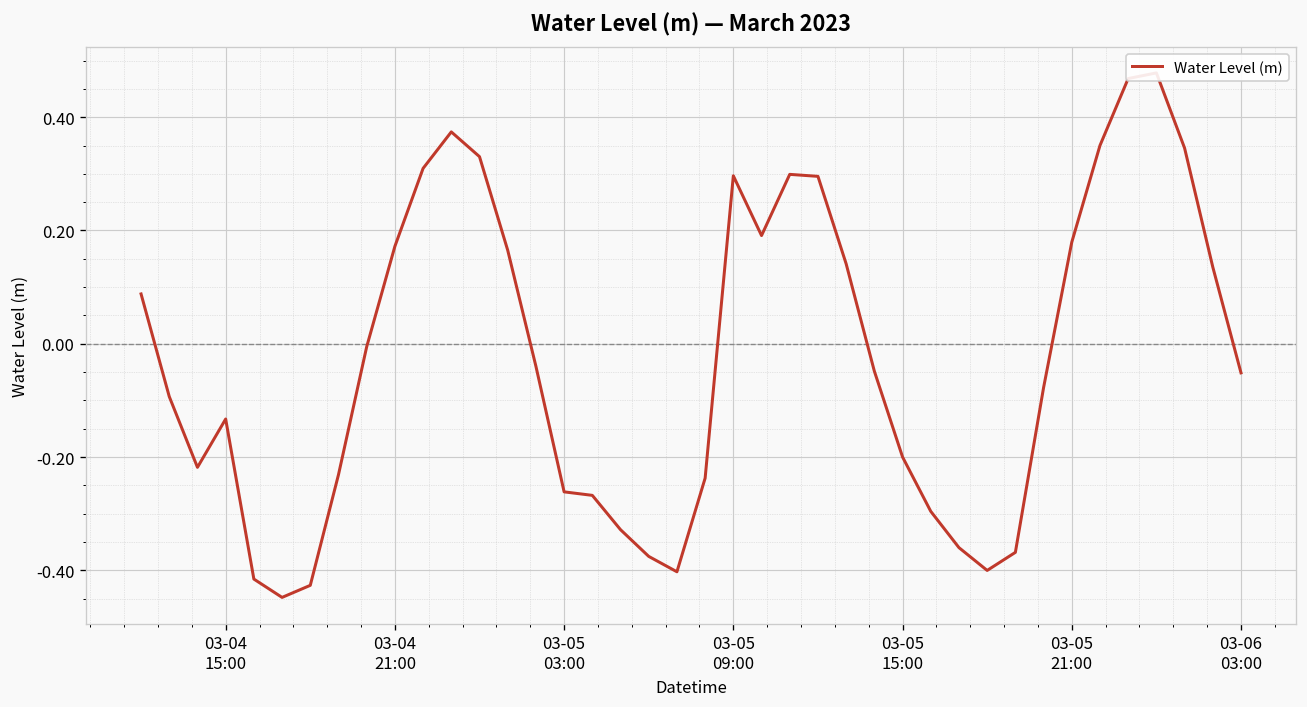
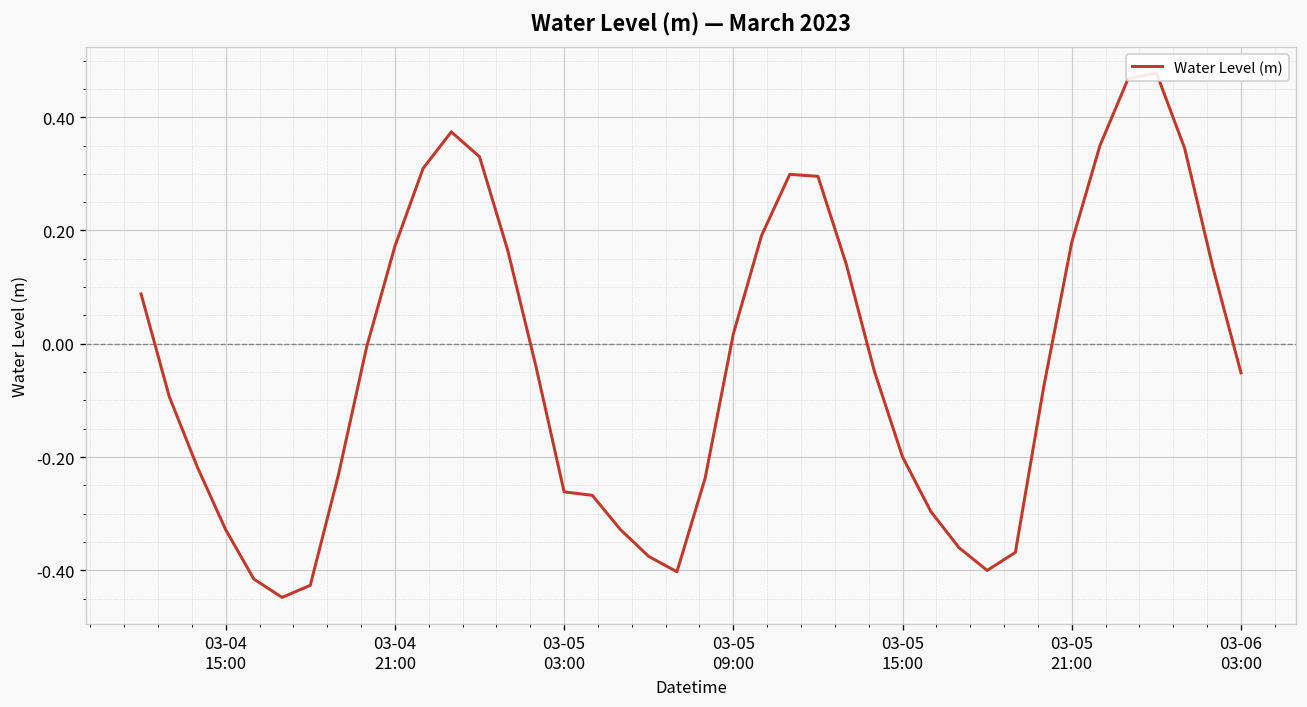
  {
-   "03-04 15:00": -0.13,
+   "03-04 15:00": -0.33,
    "03-04 21:00": 0.17,
    "03-05 03:00": -0.26,
-   "03-05 09:00": 0.30,
+   "03-05 09:00": 0.02,
    "03-05 15:00": -0.20,
    "03-05 21:00": 0.18,
    "03-06 03:00": -0.05
  }
